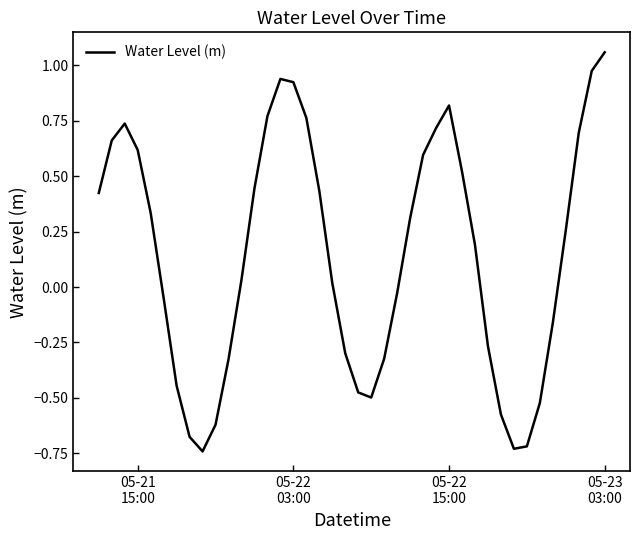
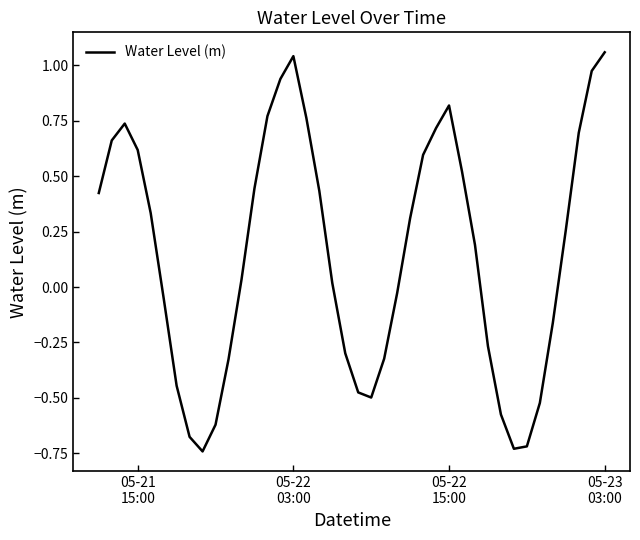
  {
    "05-21 15:00": 0.62,
-   "05-22 03:00": 0.92,
+   "05-22 03:00": 1.04,
    "05-22 15:00": 0.82,
    "05-23 03:00": 1.06
  }
